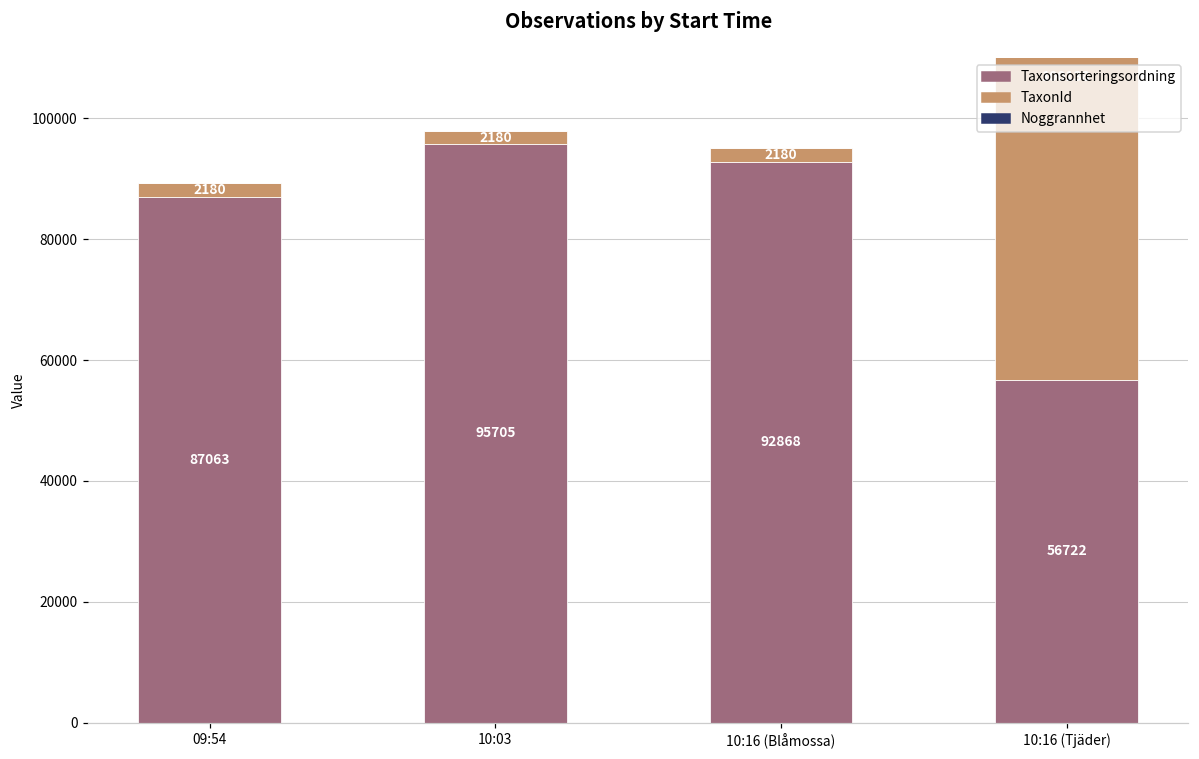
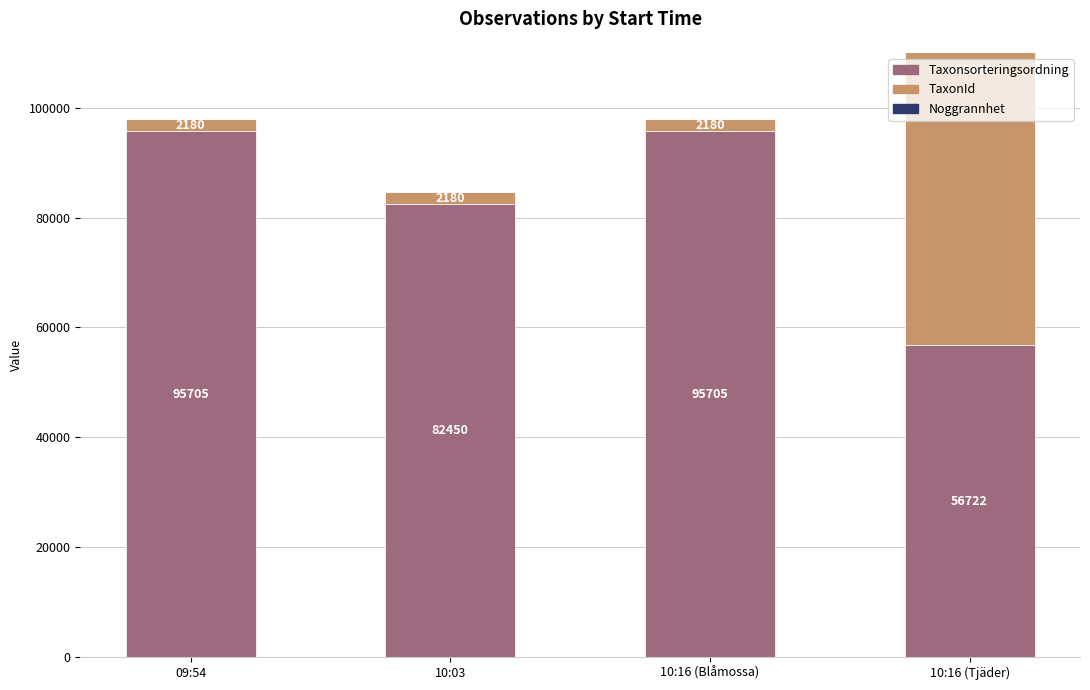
  {
    "Taxonsorteringsordning": {
-     "09:54": 87063,
-     "10:03": 95705,
-     "10:16 (Blåmossa)": 92868,
+     "09:54": 95705,
+     "10:03": 82450,
+     "10:16 (Blåmossa)": 95705,
      "10:16 (Tjäder)": 56722
    },
    "Noggrannhet": {
      "09:54": 2180,
      "10:03": 2180,
      "10:16 (Blåmossa)": 2180
    }
  }
